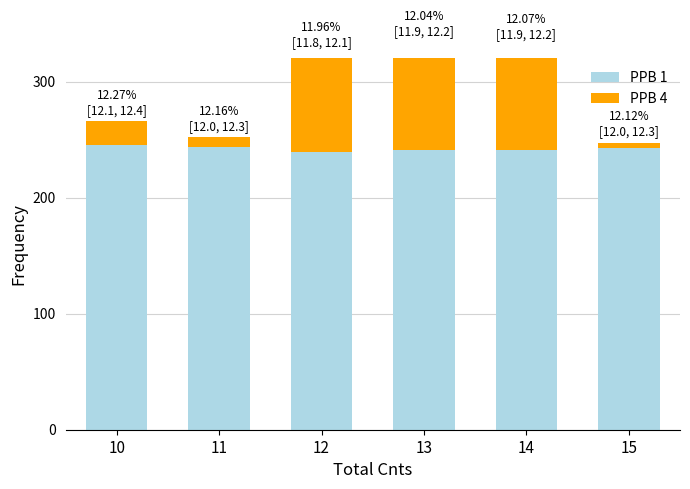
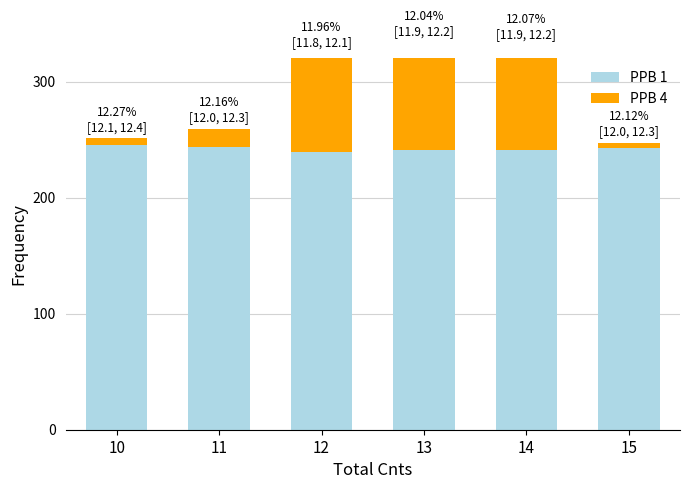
  {
    "PPB 1": {
      "10": 245,
      "11": 243,
      "12": 239,
      "13": 241,
      "14": 241,
      "15": 242
    },
    "PPB 4": {
-     "10": 20,
-     "11": 9
+     "10": 6,
+     "11": 16
    }
  }
